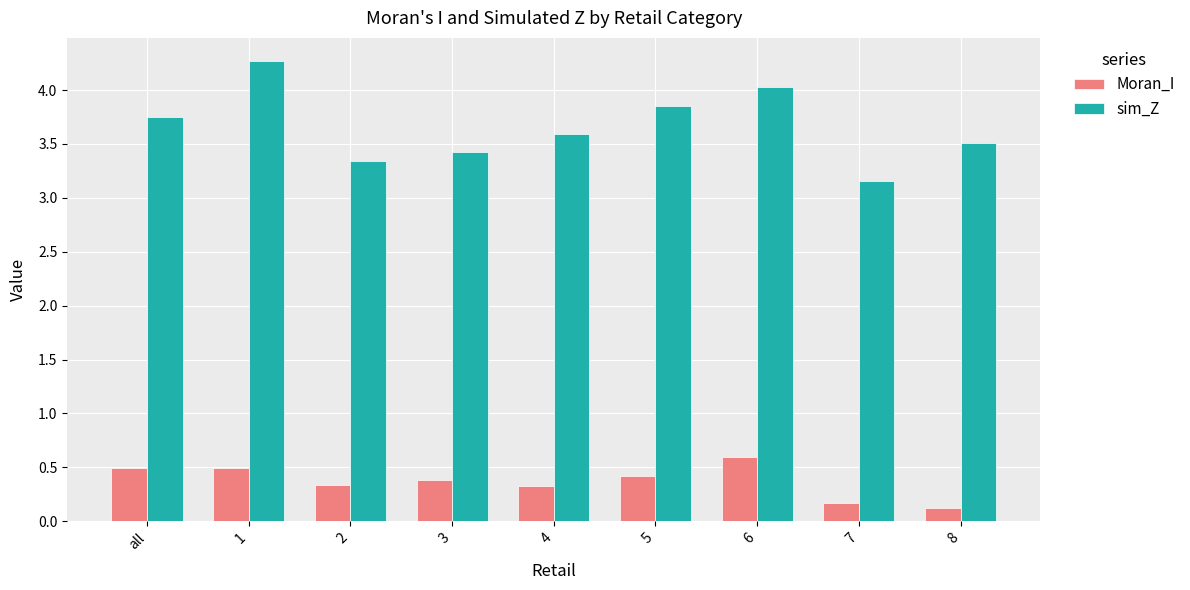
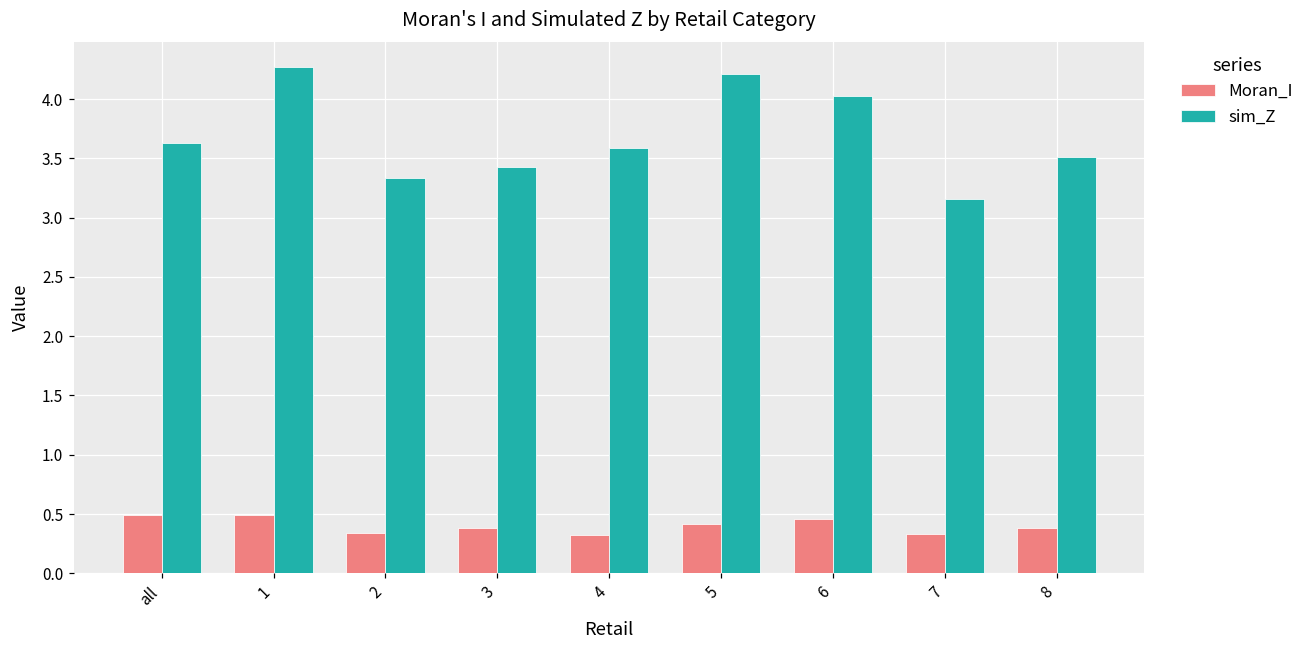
  {
    "Moran_I": {
      "all": 0.49,
      "1": 0.49,
      "2": 0.34,
      "3": 0.38,
      "4": 0.32,
      "5": 0.42,
-     "6": 0.59,
-     "7": 0.17,
-     "8": 0.12
+     "6": 0.45,
+     "7": 0.33,
+     "8": 0.38
    },
    "sim_Z": {
-     "all": 3.75,
+     "all": 3.63,
      "1": 4.27,
      "2": 3.34,
      "3": 3.43,
      "4": 3.59,
-     "5": 3.85,
+     "5": 4.21,
      "6": 4.03,
      "7": 3.15,
      "8": 3.51
    }
  }
